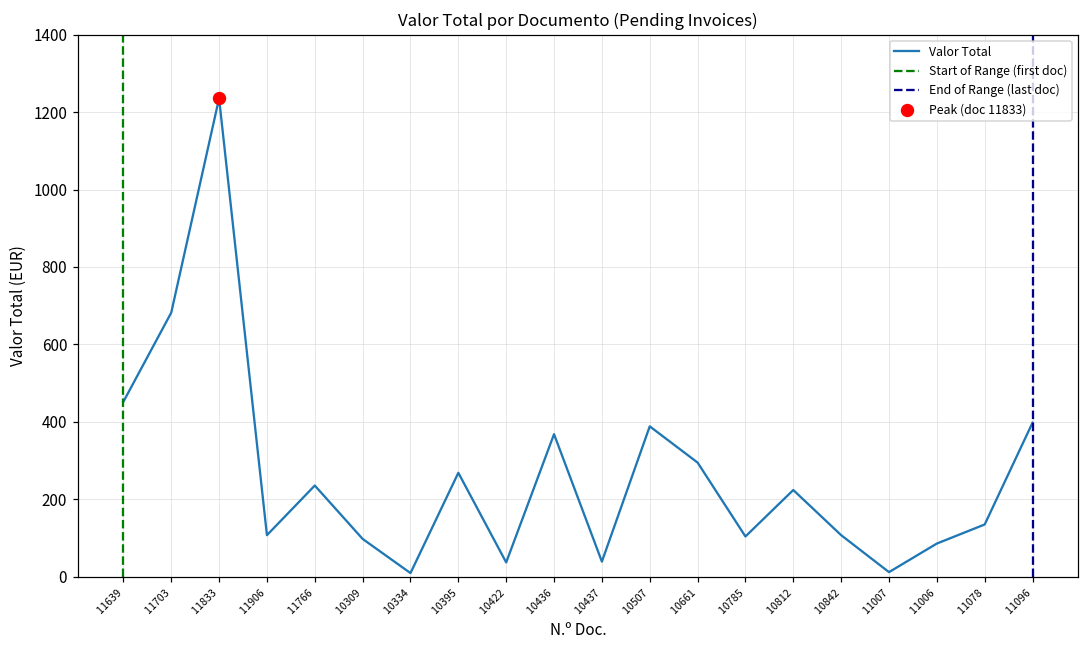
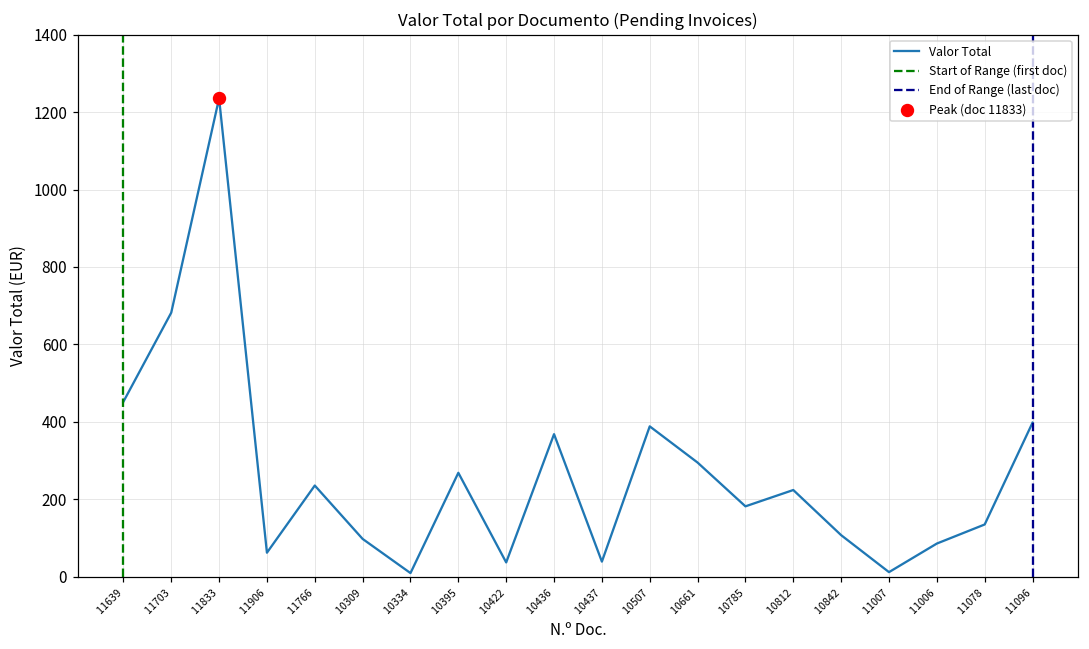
  {
    "Valor Total": {
      "11639": 450,
      "11703": 680,
-     "11906": 110,
+     "11906": 60,
      "11766": 240,
      "10309": 100,
      "10334": 10,
      "10395": 270,
      "10422": 40,
      "10436": 370,
      "10437": 40,
      "10507": 390,
      "10661": 290,
-     "10785": 100,
+     "10785": 180,
      "10812": 220,
      "10842": 110,
      "11007": 10,
      "11006": 90,
      "11078": 130,
      "11096": 400
    }
  }
